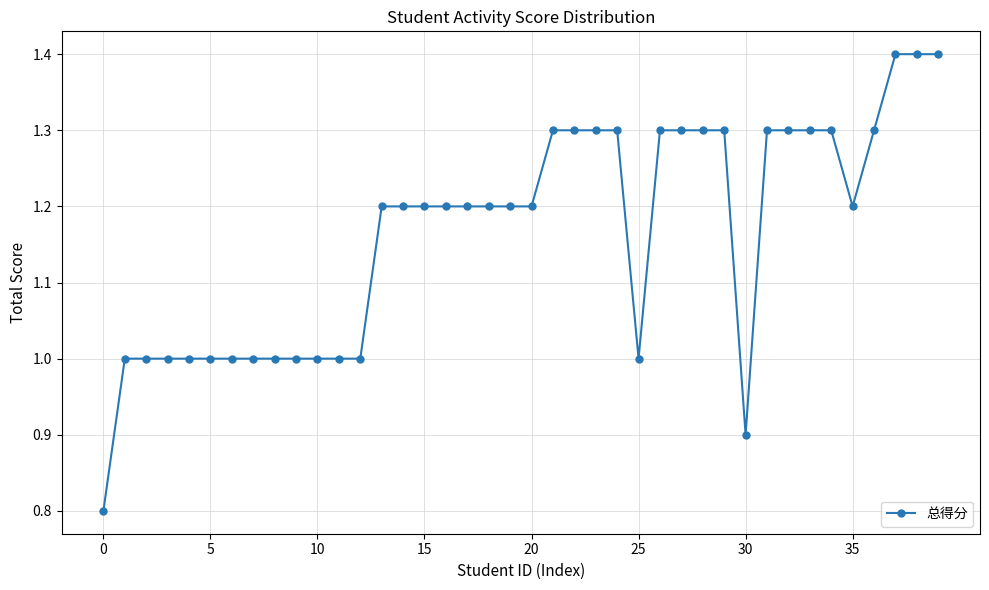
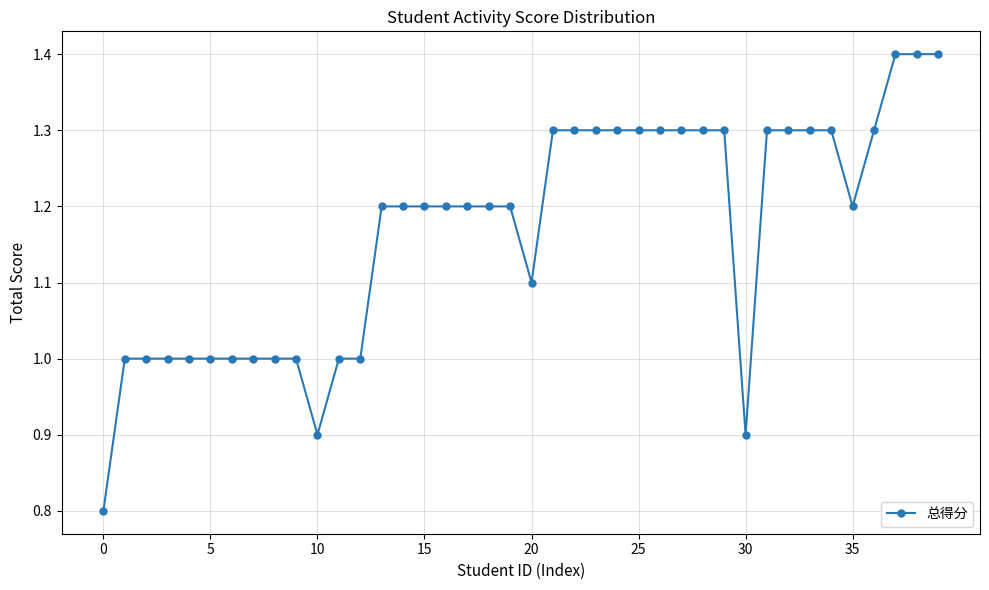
  {
    "0": 0.8,
    "5": 1.0,
-   "10": 1.0,
+   "10": 0.9,
    "15": 1.2,
-   "20": 1.2,
-   "25": 1.0,
+   "20": 1.1,
+   "25": 1.3,
    "30": 0.9,
    "35": 1.2
  }
